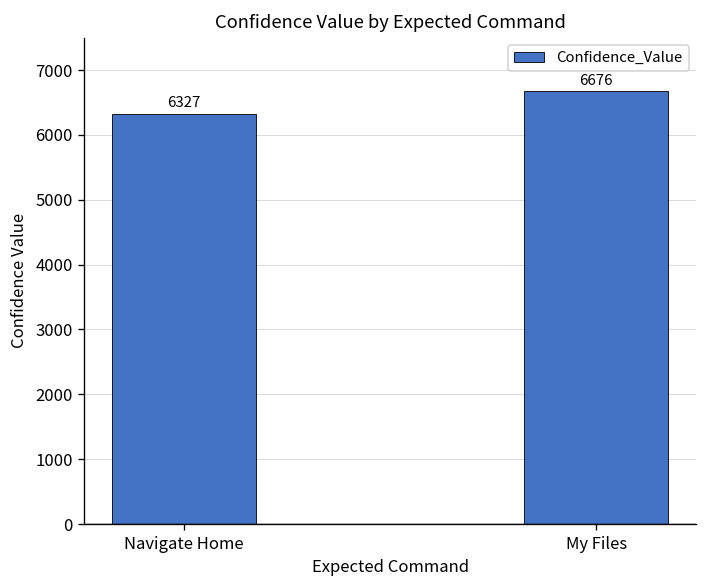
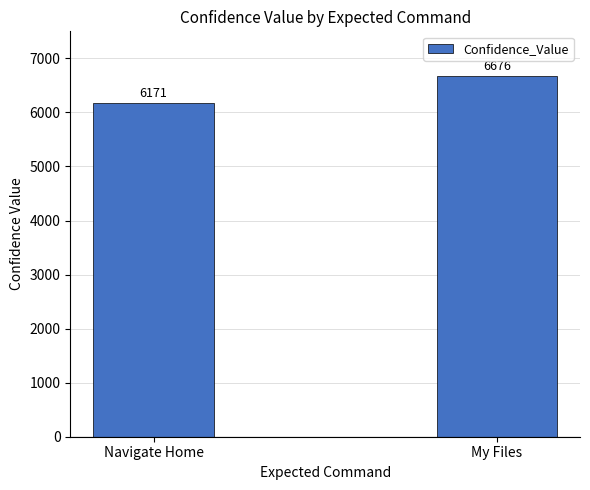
  {
-   "Navigate Home": 6327
+   "Navigate Home": 6171
  }
